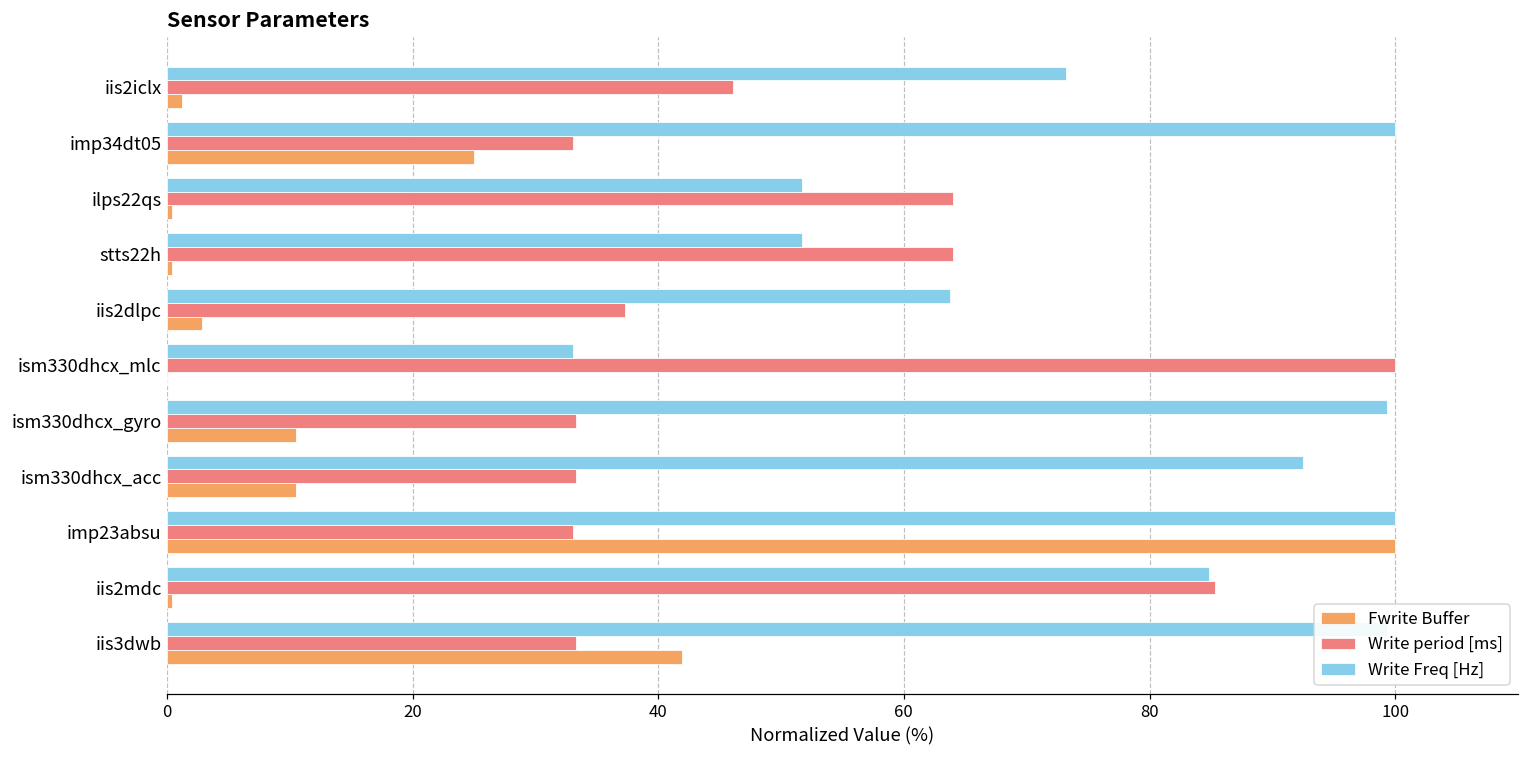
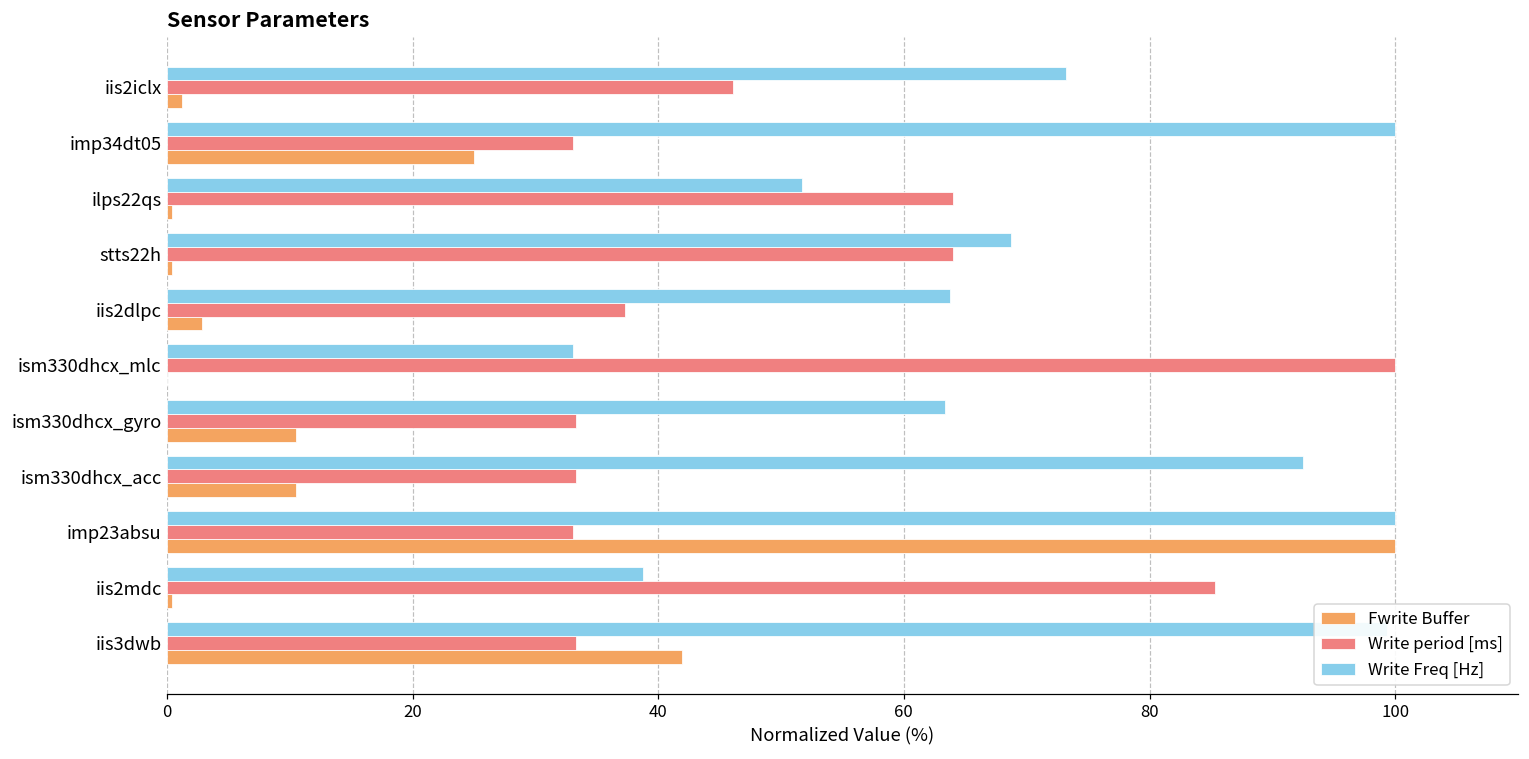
  {
    "Write Freq [Hz]": {
      "iis2iclx": 73.2,
      "imp34dt05": 100.0,
      "ilps22qs": 51.7,
-     "stts22h": 51.7,
+     "stts22h": 68.7,
      "iis2dlpc": 63.8,
      "ism330dhcx_mlc": 33.1,
-     "ism330dhcx_gyro": 99.4,
+     "ism330dhcx_gyro": 63.3,
      "ism330dhcx_acc": 92.5,
      "imp23absu": 100.0,
-     "iis2mdc": 84.8
+     "iis2mdc": 38.8
    }
  }
